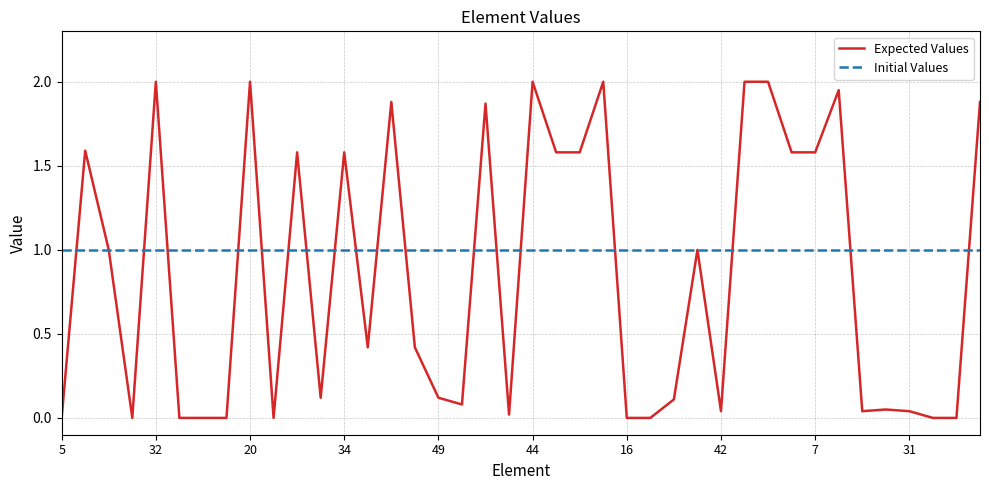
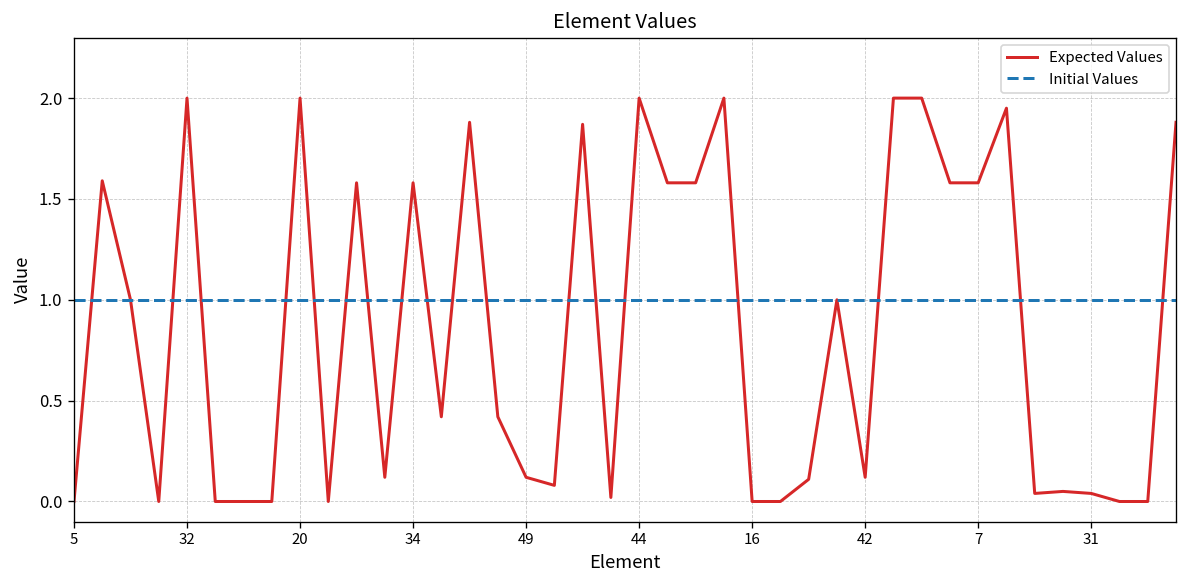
  {
    "Expected Values": {
      "32": 2.00,
      "20": 2.00,
      "49": 0.12,
      "44": 2.00,
      "16": 0.00,
-     "42": 0.04
+     "42": 0.12
    },
    "Initial Values": {
      "32": 1.00,
      "20": 1.00,
      "49": 1.00,
      "44": 1.00,
      "16": 1.00,
      "42": 1.00
    }
  }
